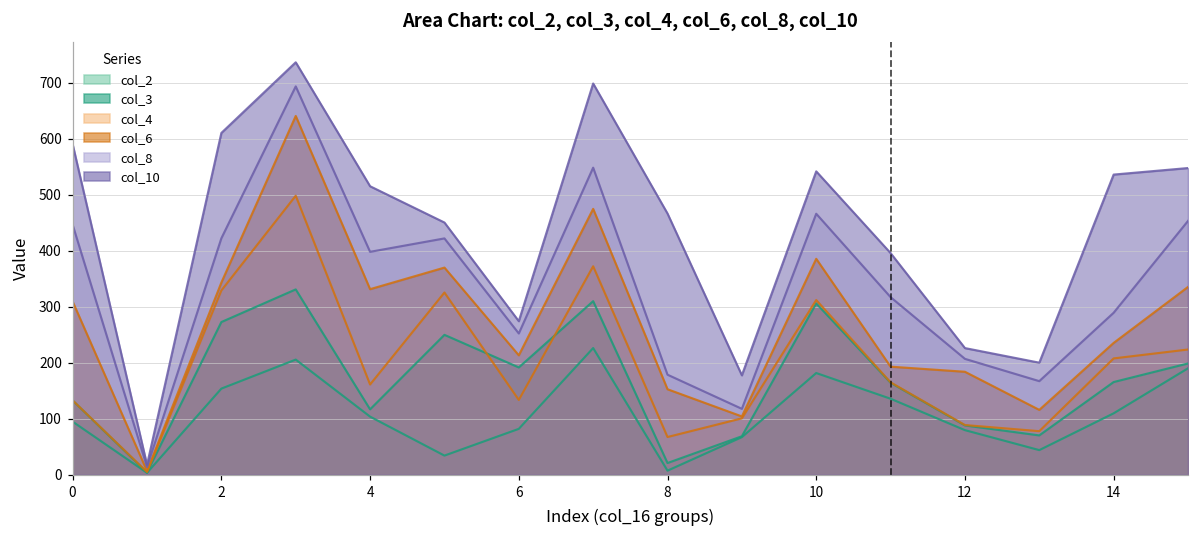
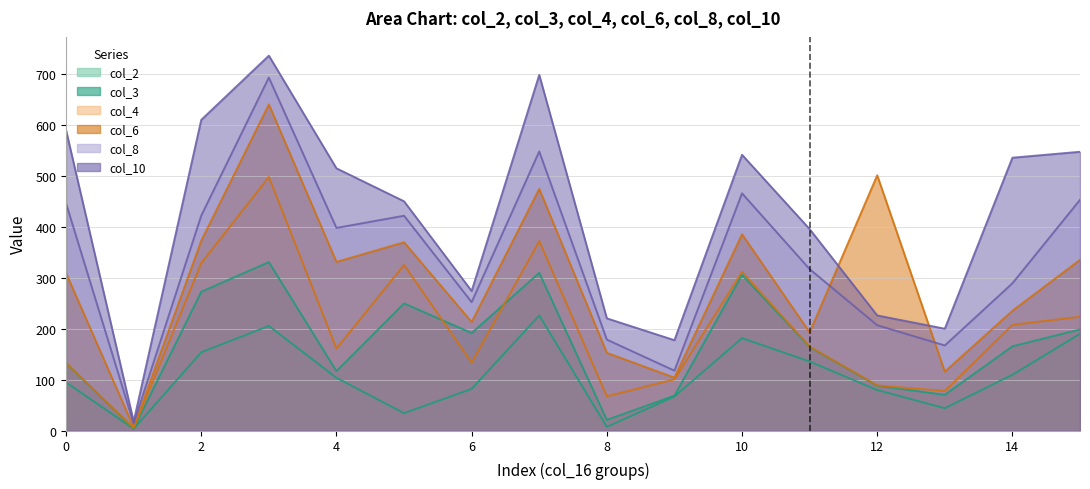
  {
    "col_3": {
      "2": 270,
      "4": 120,
      "6": 190,
      "8": 20,
      "10": 310,
      "14": 170
    },
    "col_6": {
      "0": 310,
-     "2": 340,
+     "2": 370,
      "4": 330,
      "6": 210,
      "8": 150,
      "10": 390,
-     "12": 180,
+     "12": 500,
      "14": 240
    },
    "col_10": {
      "0": 590,
      "2": 610,
      "4": 520,
      "6": 270,
-     "8": 470,
+     "8": 220,
      "10": 540,
      "12": 230,
      "14": 540
    }
  }
